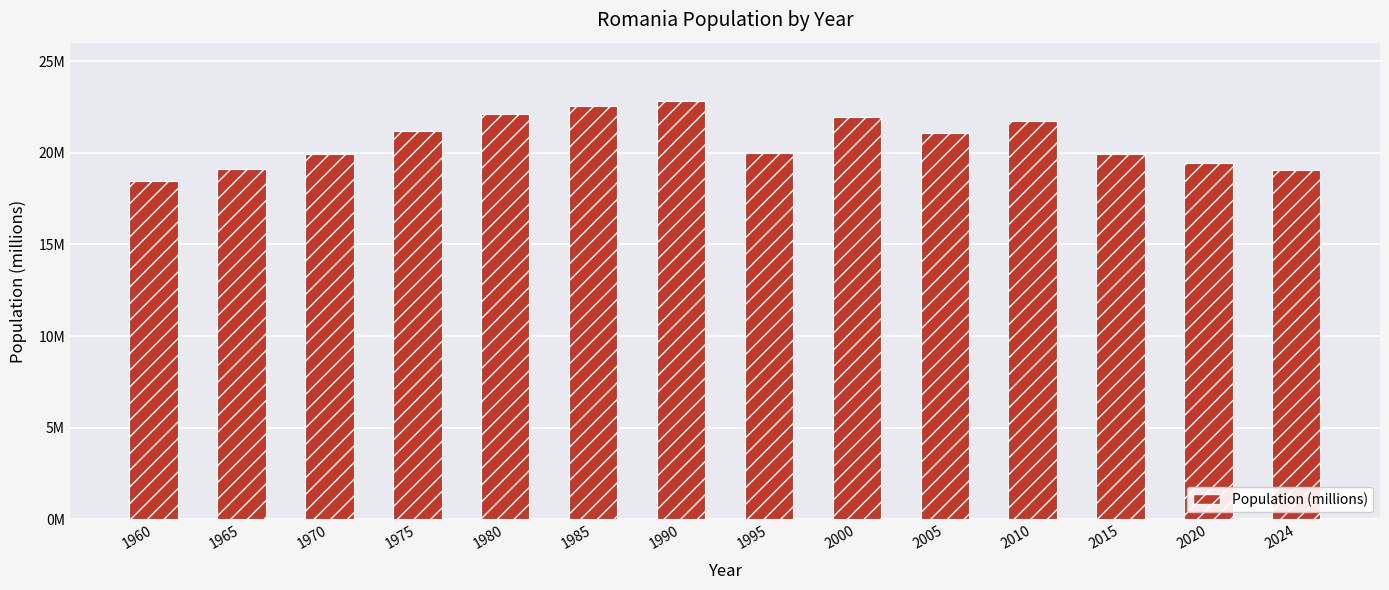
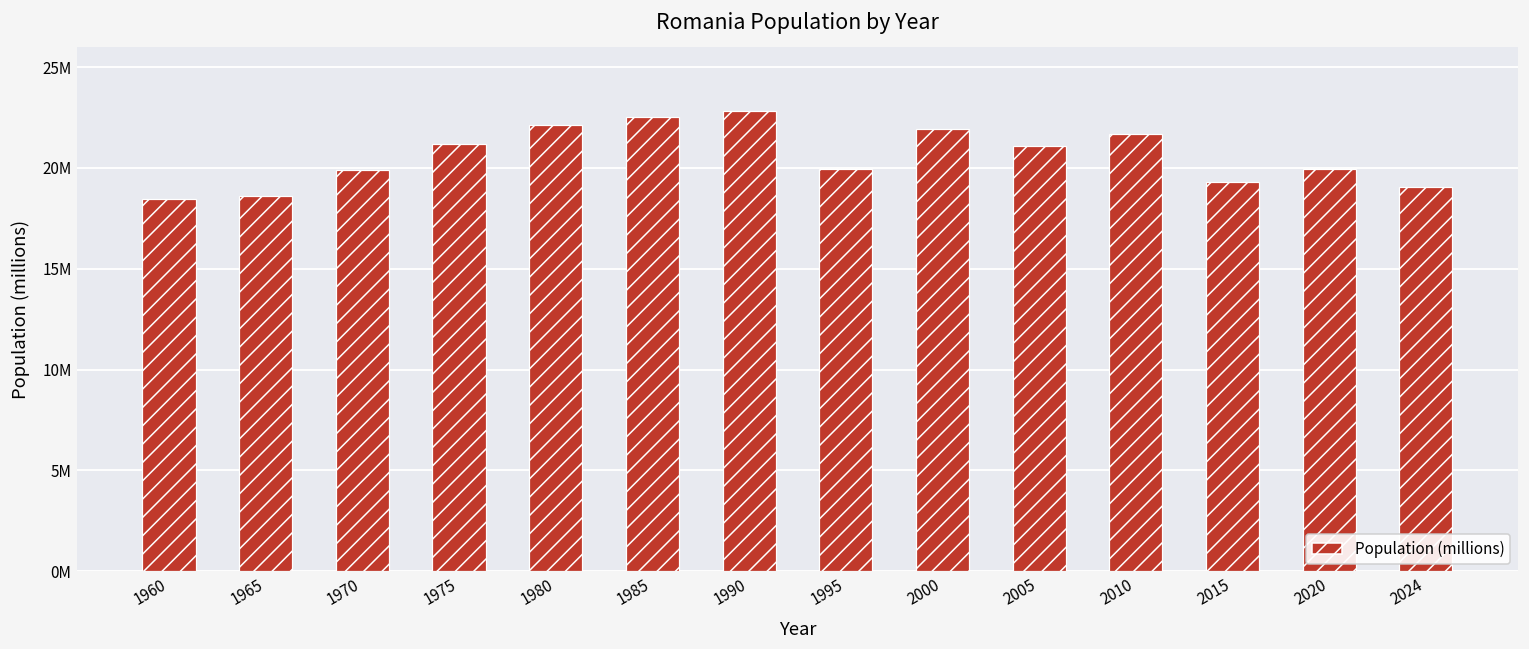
  {
    "1960": 18500000,
-   "1965": 19100000,
+   "1965": 18600000,
    "1970": 19900000,
    "1975": 21200000,
    "1980": 22100000,
    "1985": 22500000,
    "1990": 22800000,
    "1995": 20000000,
    "2000": 21900000,
    "2005": 21100000,
    "2010": 21700000,
-   "2015": 19900000,
-   "2020": 19400000,
+   "2015": 19300000,
+   "2020": 19900000,
    "2024": 19100000
  }
